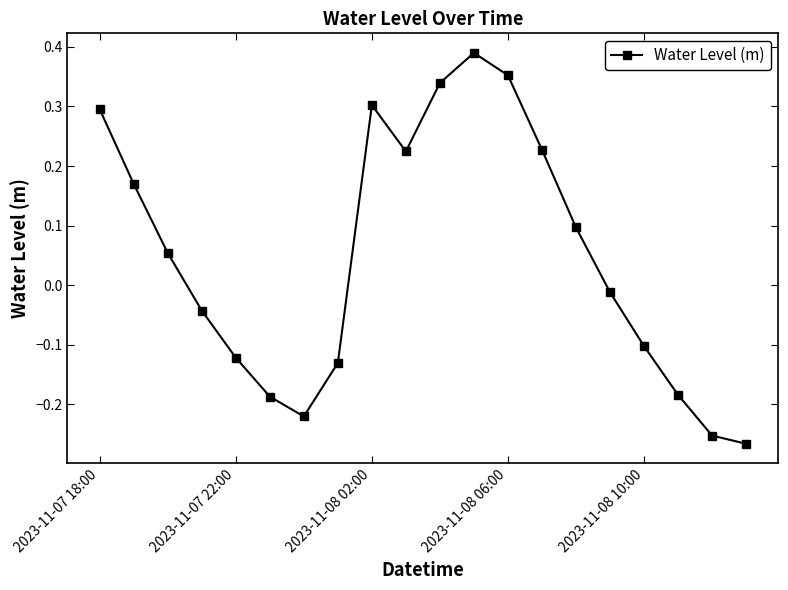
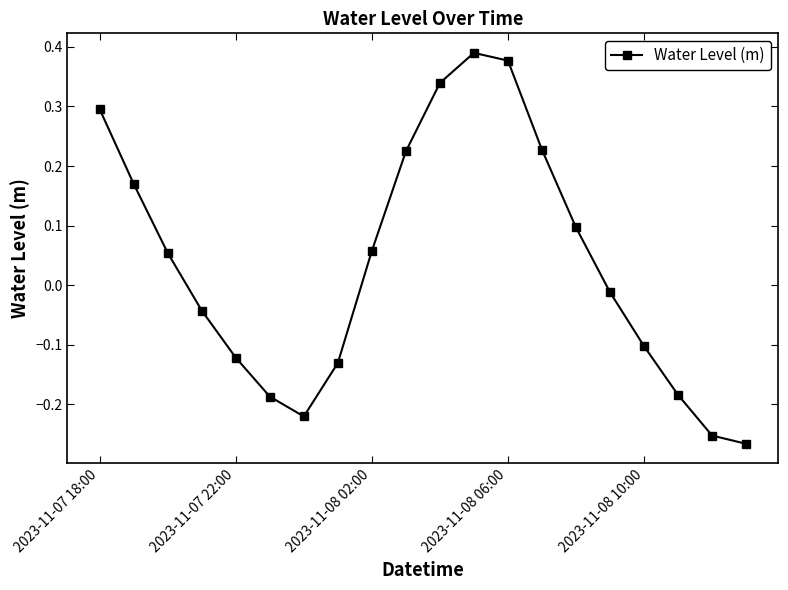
  {
    "2023-11-07 18:00": 0.30,
    "2023-11-07 22:00": -0.12,
-   "2023-11-08 02:00": 0.30,
-   "2023-11-08 06:00": 0.35,
+   "2023-11-08 02:00": 0.06,
+   "2023-11-08 06:00": 0.38,
    "2023-11-08 10:00": -0.10
  }
